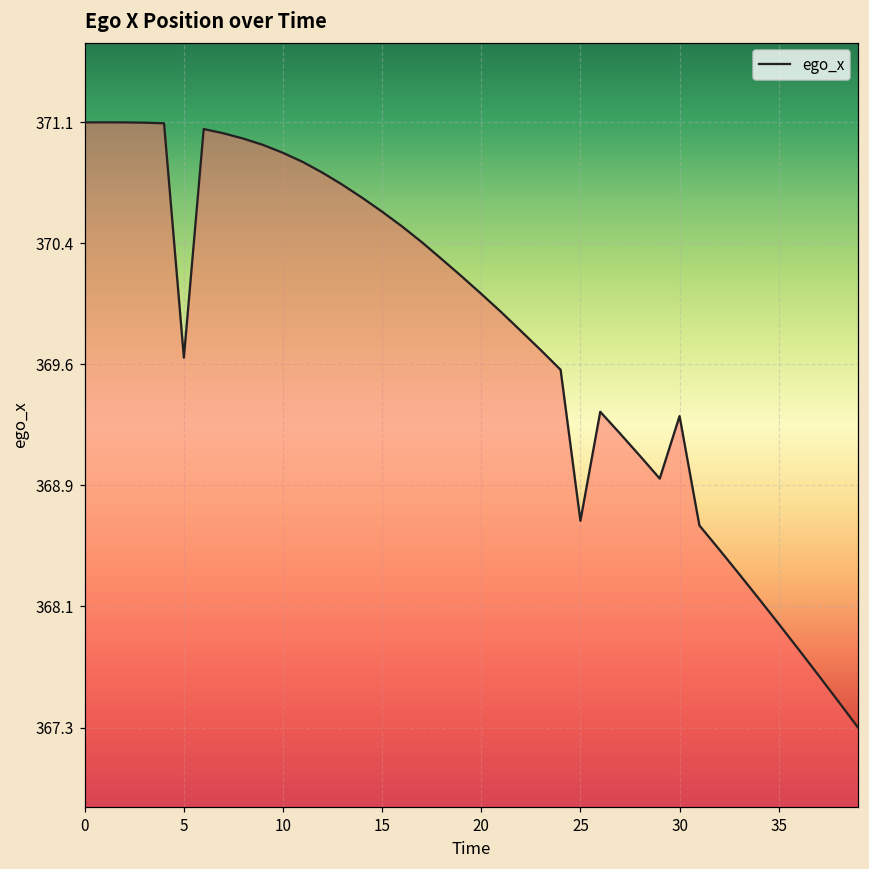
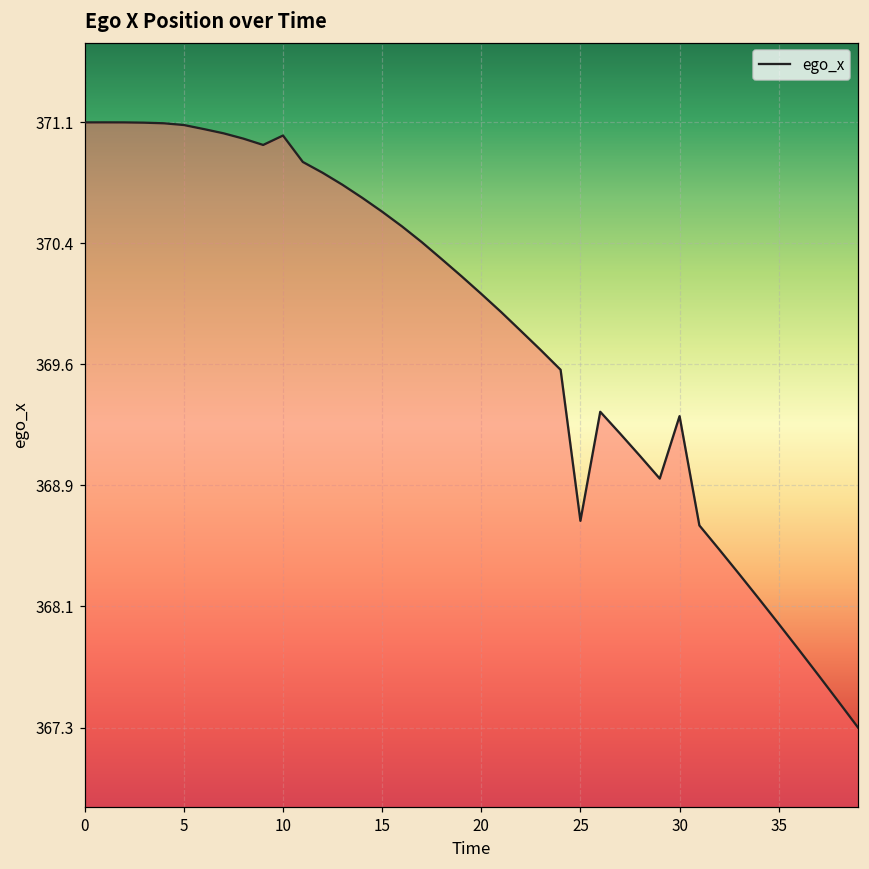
  {
    "0": 371.14,
-   "5": 369.66,
-   "10": 370.95,
+   "5": 371.12,
+   "10": 371.05,
    "15": 370.58,
    "20": 370.06,
    "25": 368.63,
    "30": 369.29,
    "35": 367.99
  }
